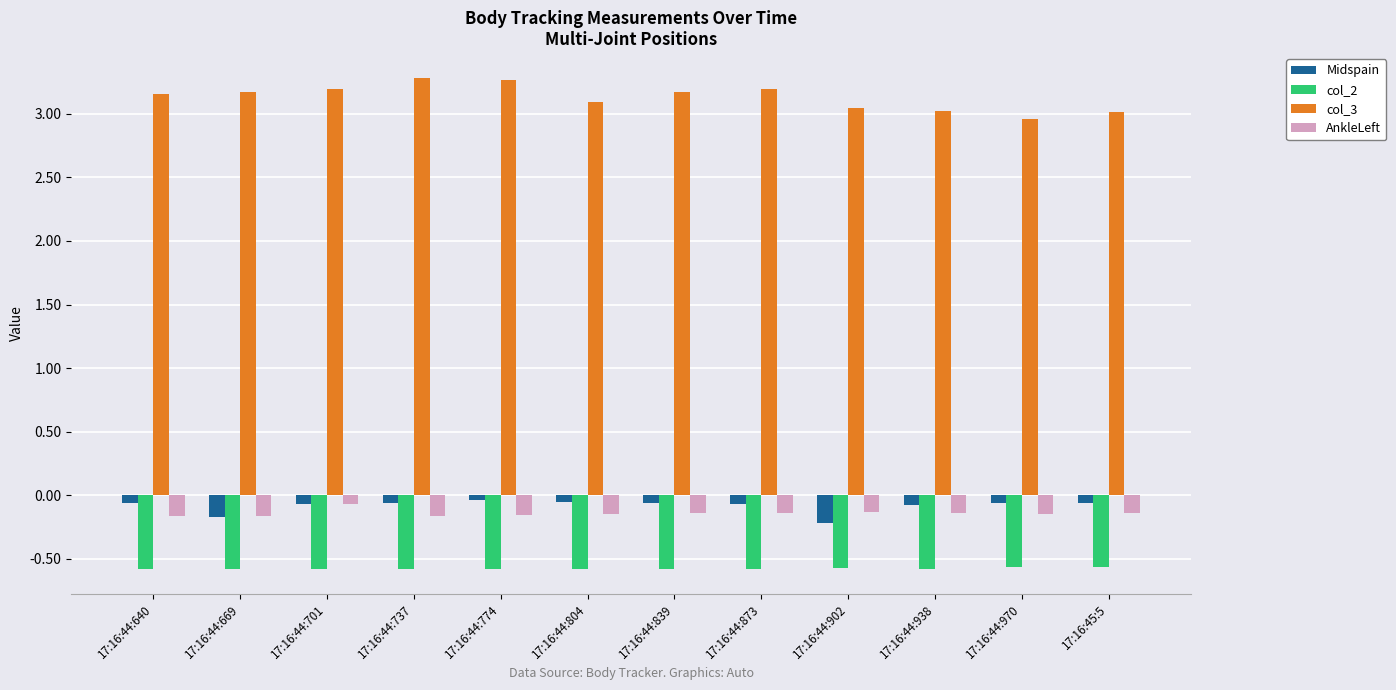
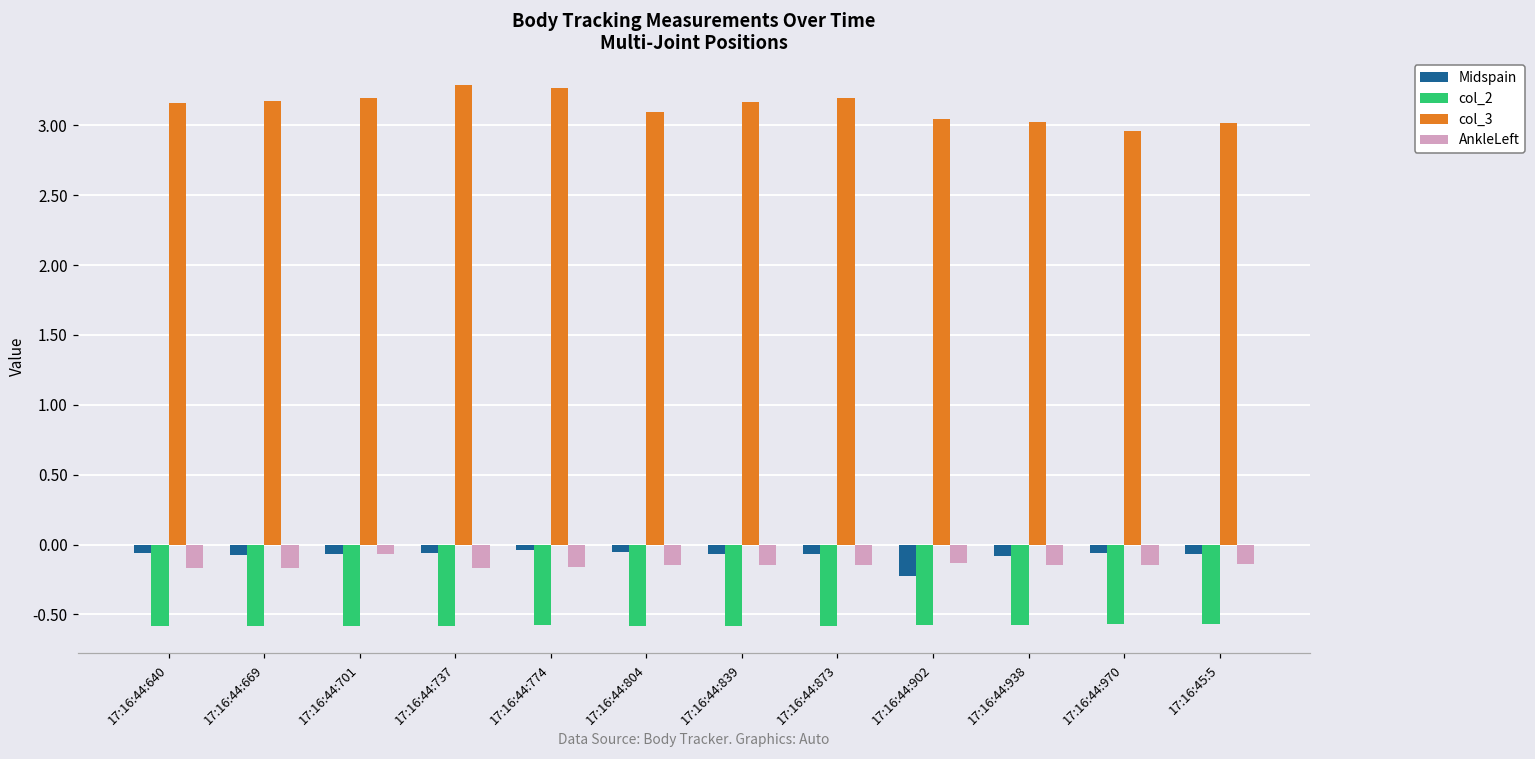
  {
    "Midspain": {
      "17:16:44:640": -0.06,
-     "17:16:44:669": -0.17,
+     "17:16:44:669": -0.07,
      "17:16:44:701": -0.07,
      "17:16:44:737": -0.06,
      "17:16:44:774": -0.04,
      "17:16:44:804": -0.06,
      "17:16:44:839": -0.07,
      "17:16:44:873": -0.07,
      "17:16:44:902": -0.22,
      "17:16:44:938": -0.08,
      "17:16:44:970": -0.06,
      "17:16:45:5": -0.06
    },
    "col_2": {
      "17:16:44:640": -0.58,
      "17:16:44:669": -0.58,
      "17:16:44:701": -0.58,
      "17:16:44:737": -0.58,
      "17:16:44:774": -0.58,
      "17:16:44:804": -0.58,
      "17:16:44:839": -0.58,
      "17:16:44:873": -0.58,
      "17:16:44:902": -0.58,
      "17:16:44:938": -0.58,
      "17:16:44:970": -0.57,
      "17:16:45:5": -0.57
    },
    "col_3": {
      "17:16:44:640": 3.16,
      "17:16:44:669": 3.18,
      "17:16:44:701": 3.19,
      "17:16:44:737": 3.28,
      "17:16:44:774": 3.27,
      "17:16:44:804": 3.10,
      "17:16:44:839": 3.17,
      "17:16:44:873": 3.20,
      "17:16:44:902": 3.04,
      "17:16:44:938": 3.02,
      "17:16:44:970": 2.96,
      "17:16:45:5": 3.02
    },
    "AnkleLeft": {
      "17:16:44:640": -0.17,
      "17:16:44:669": -0.17,
      "17:16:44:701": -0.07,
      "17:16:44:737": -0.17,
      "17:16:44:774": -0.16,
      "17:16:44:804": -0.15,
      "17:16:44:839": -0.14,
      "17:16:44:873": -0.14,
      "17:16:44:902": -0.13,
      "17:16:44:938": -0.14,
      "17:16:44:970": -0.15,
      "17:16:45:5": -0.14
    }
  }
